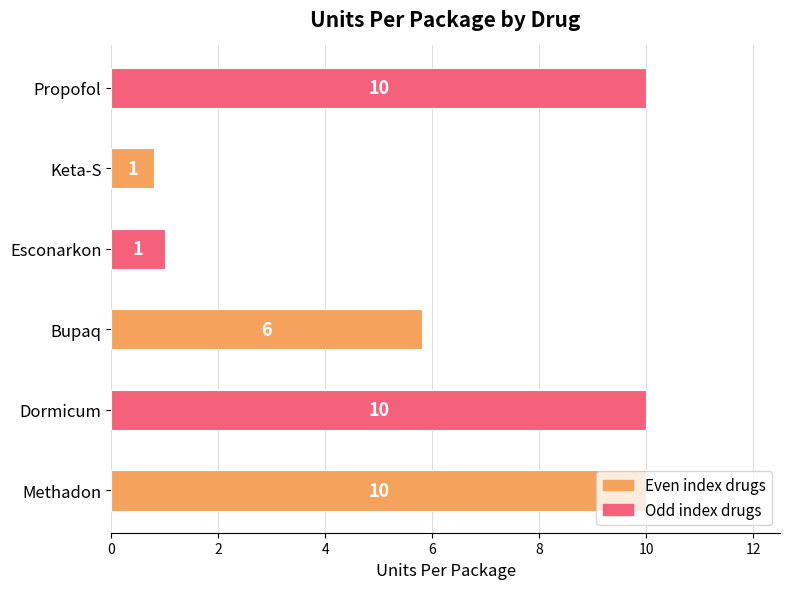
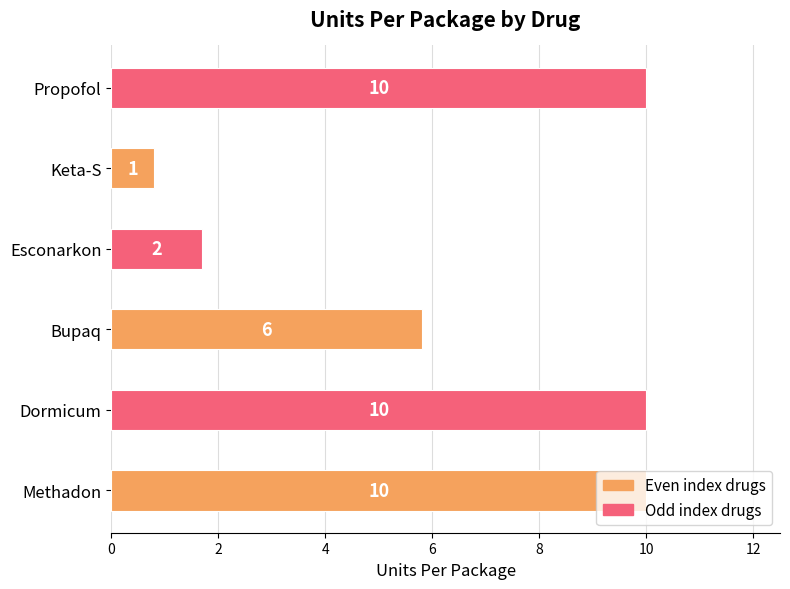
  {
    "Propofol": 10,
    "Keta-S": 1,
-   "Esconarkon": 1,
+   "Esconarkon": 2,
    "Bupaq": 6,
    "Dormicum": 10
  }
